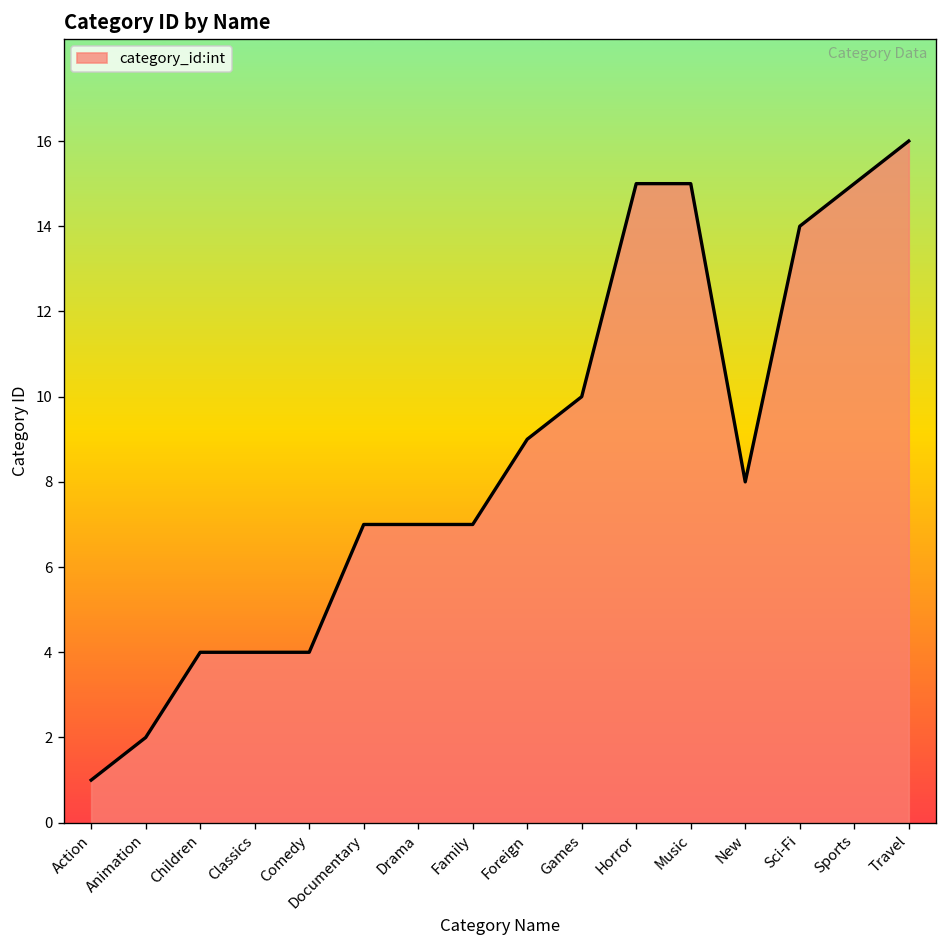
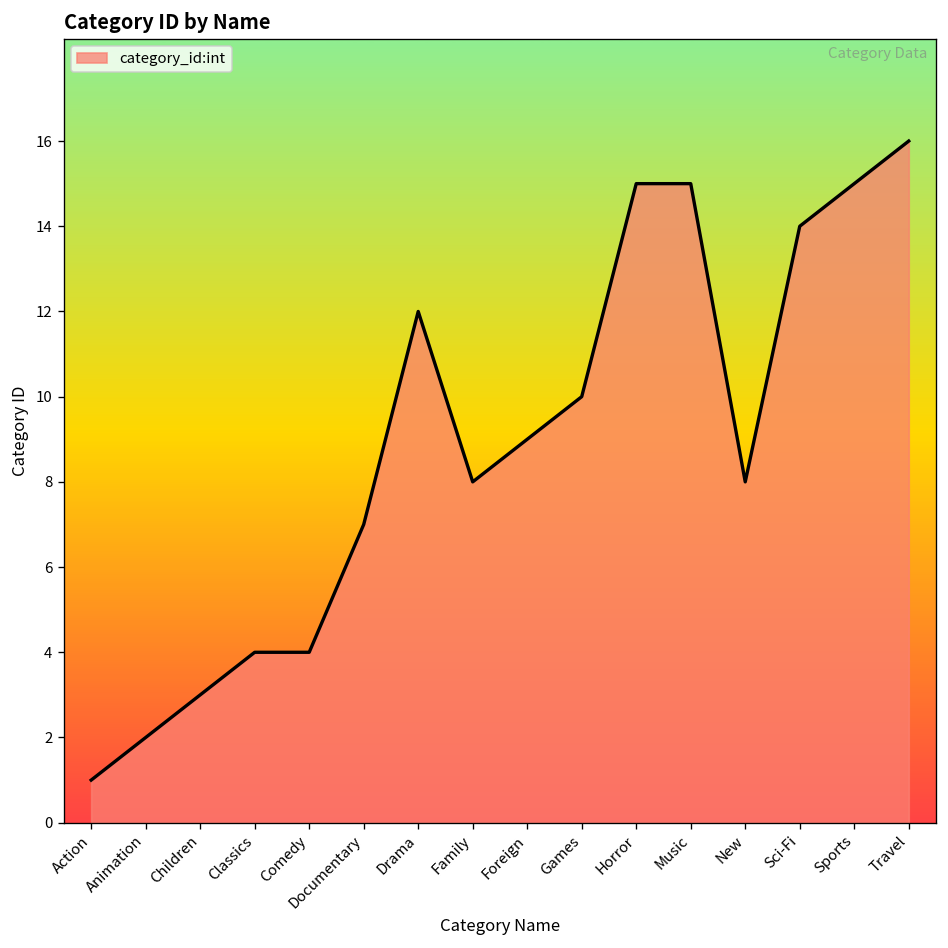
  {
    "Action": 1,
    "Animation": 2,
-   "Children": 4,
+   "Children": 3,
    "Classics": 4,
    "Comedy": 4,
    "Documentary": 7,
-   "Drama": 7,
-   "Family": 7,
+   "Drama": 12,
+   "Family": 8,
    "Foreign": 9,
    "Games": 10,
    "Horror": 15,
    "Music": 15,
    "New": 8,
    "Sci-Fi": 14,
    "Sports": 15,
    "Travel": 16
  }
